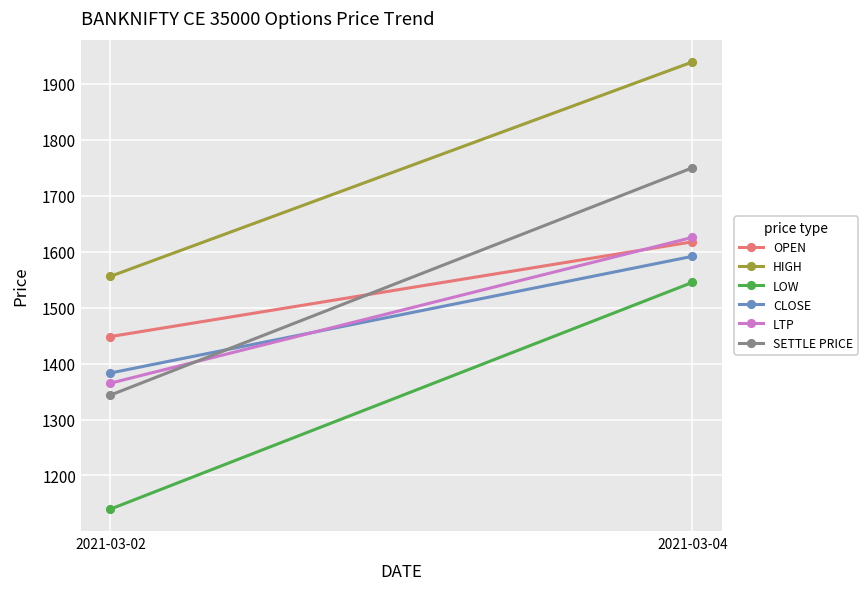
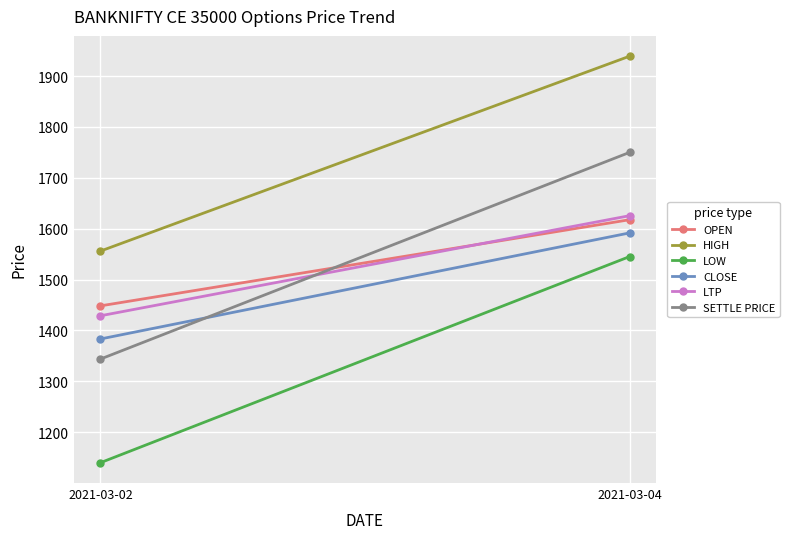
  {
    "OPEN": {
      "2021-03-02": 1450,
      "2021-03-04": 1620
    },
    "HIGH": {
      "2021-03-02": 1560,
      "2021-03-04": 1940
    },
    "LOW": {
      "2021-03-02": 1140,
      "2021-03-04": 1550
    },
    "CLOSE": {
      "2021-03-02": 1380,
      "2021-03-04": 1590
    },
    "LTP": {
-     "2021-03-02": 1370,
+     "2021-03-02": 1430,
      "2021-03-04": 1630
    },
    "SETTLE PRICE": {
      "2021-03-02": 1340,
      "2021-03-04": 1750
    }
  }
